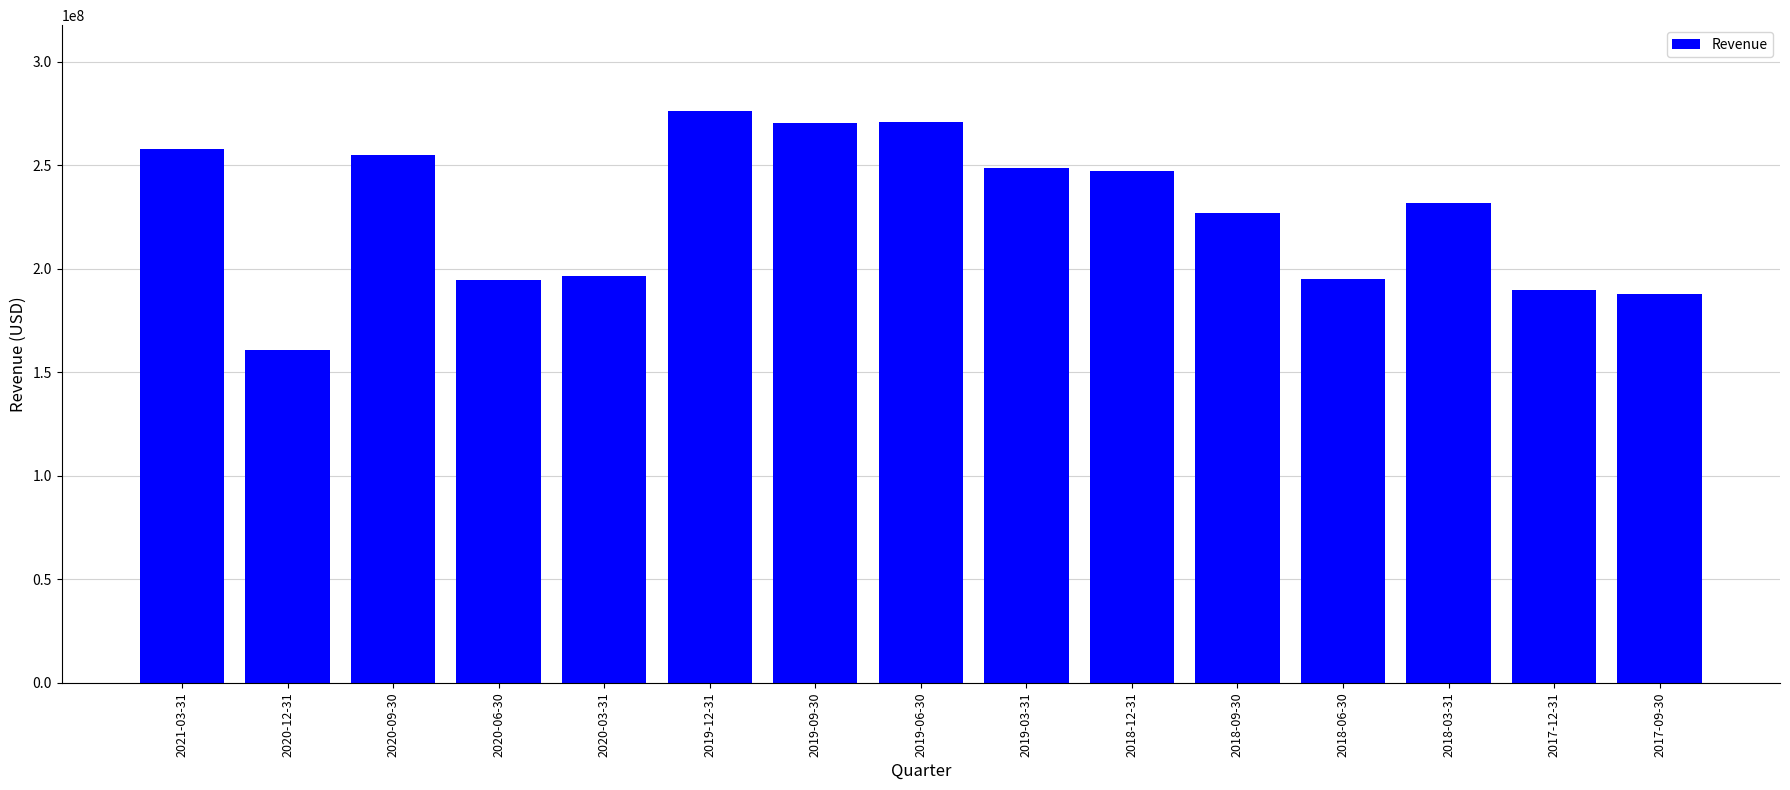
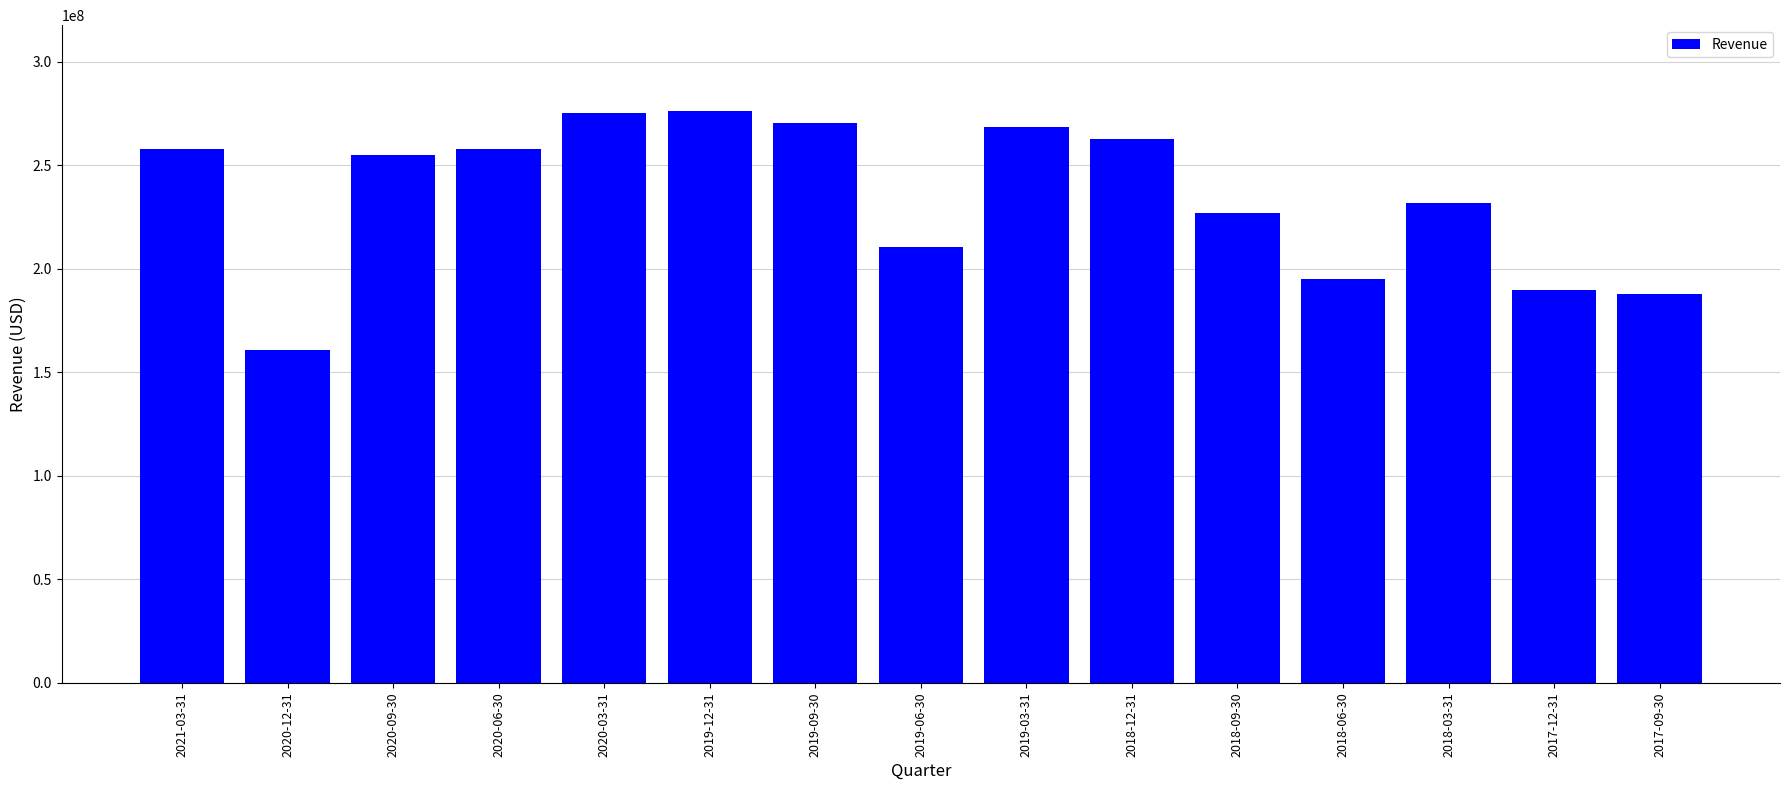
  {
    "2021-03-31": 258000000,
    "2020-12-31": 161000000,
    "2020-09-30": 255000000,
-   "2020-06-30": 195000000,
-   "2020-03-31": 196000000,
+   "2020-06-30": 258000000,
+   "2020-03-31": 275000000,
    "2019-12-31": 276000000,
    "2019-09-30": 270000000,
-   "2019-06-30": 271000000,
-   "2019-03-31": 249000000,
-   "2018-12-31": 247000000,
+   "2019-06-30": 211000000,
+   "2019-03-31": 268000000,
+   "2018-12-31": 263000000,
    "2018-09-30": 227000000,
    "2018-06-30": 195000000,
    "2018-03-31": 232000000,
    "2017-12-31": 190000000,
    "2017-09-30": 188000000
  }
